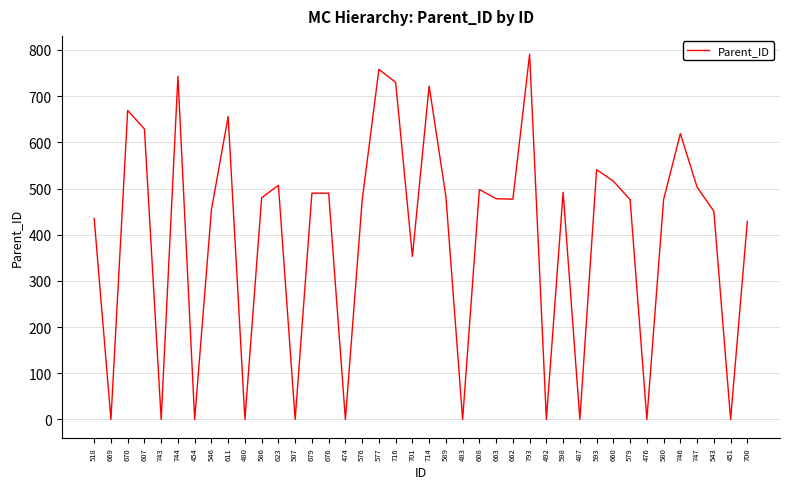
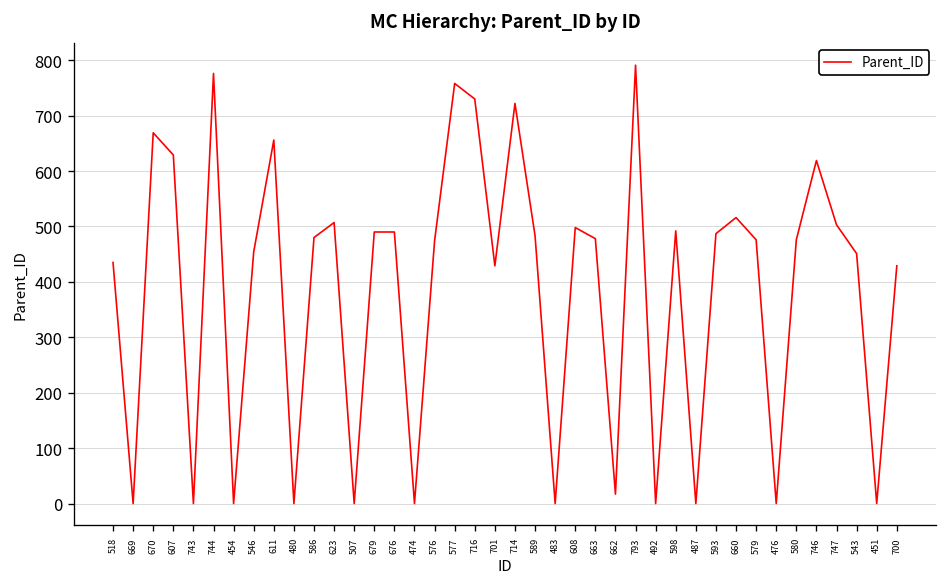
  {
    "518": 440,
    "669": 0,
    "670": 670,
    "607": 630,
    "743": 0,
-   "744": 740,
+   "744": 780,
    "454": 0,
    "546": 450,
    "611": 660,
    "480": 0,
    "586": 480,
    "623": 510,
    "507": 0,
    "679": 490,
    "676": 490,
    "474": 0,
    "576": 470,
    "577": 760,
    "716": 730,
-   "701": 350,
+   "701": 430,
    "714": 720,
    "589": 480,
    "483": 0,
    "608": 500,
    "663": 480,
-   "662": 480,
+   "662": 20,
    "793": 790,
    "492": 0,
    "598": 490,
    "487": 0,
-   "593": 540,
+   "593": 490,
    "660": 520,
    "579": 480,
    "476": 0,
    "580": 480,
    "746": 620,
    "747": 500,
    "543": 450,
    "451": 0,
    "700": 430
  }
